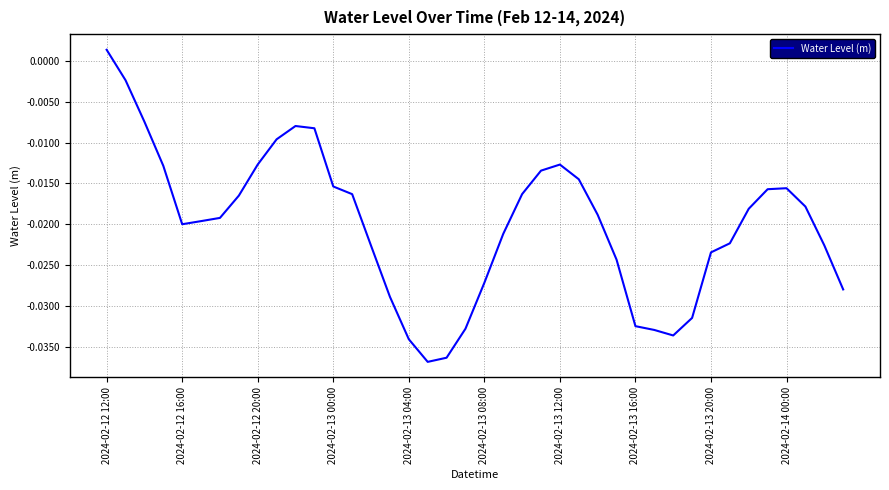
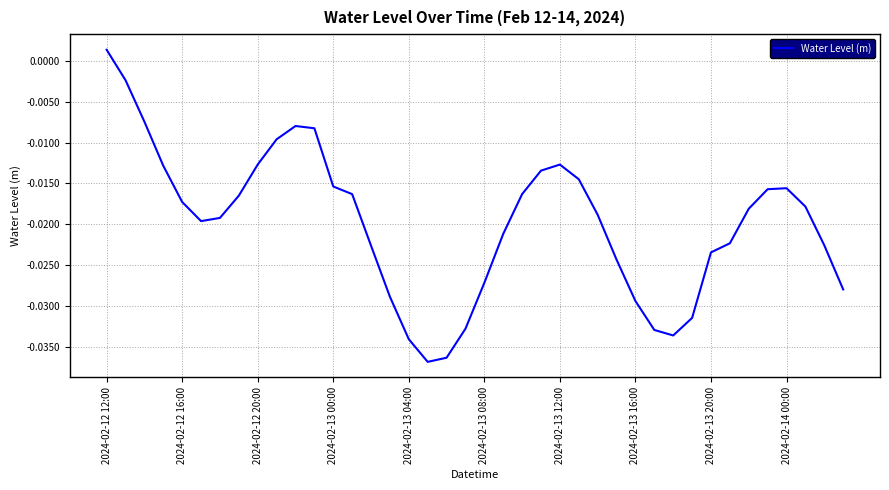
  {
    "2024-02-12 12:00": 0.001,
-   "2024-02-12 16:00": -0.020,
+   "2024-02-12 16:00": -0.017,
    "2024-02-12 20:00": -0.013,
    "2024-02-13 00:00": -0.015,
    "2024-02-13 04:00": -0.034,
    "2024-02-13 08:00": -0.027,
    "2024-02-13 12:00": -0.013,
-   "2024-02-13 16:00": -0.033,
+   "2024-02-13 16:00": -0.029,
    "2024-02-13 20:00": -0.023,
    "2024-02-14 00:00": -0.016
  }
